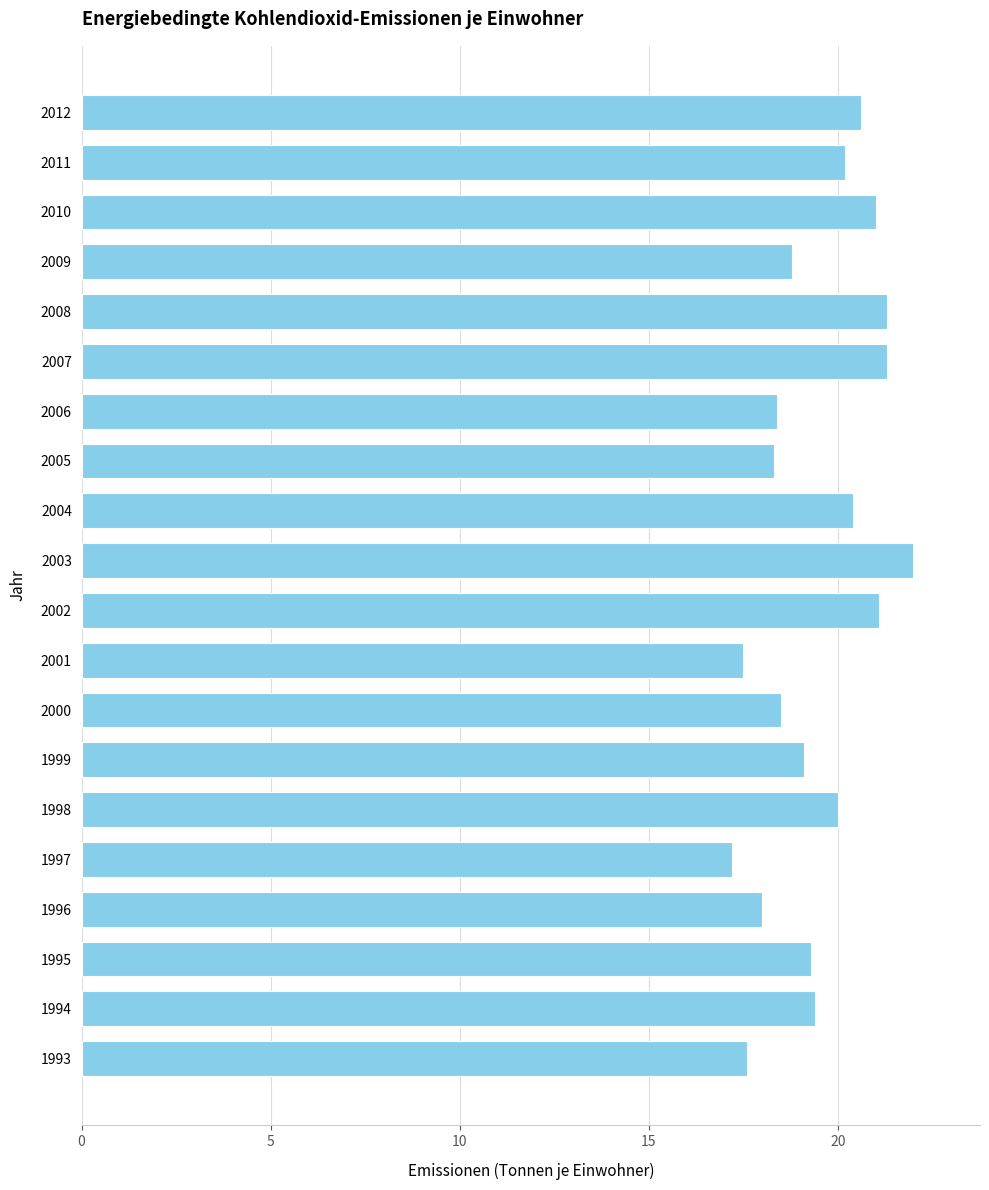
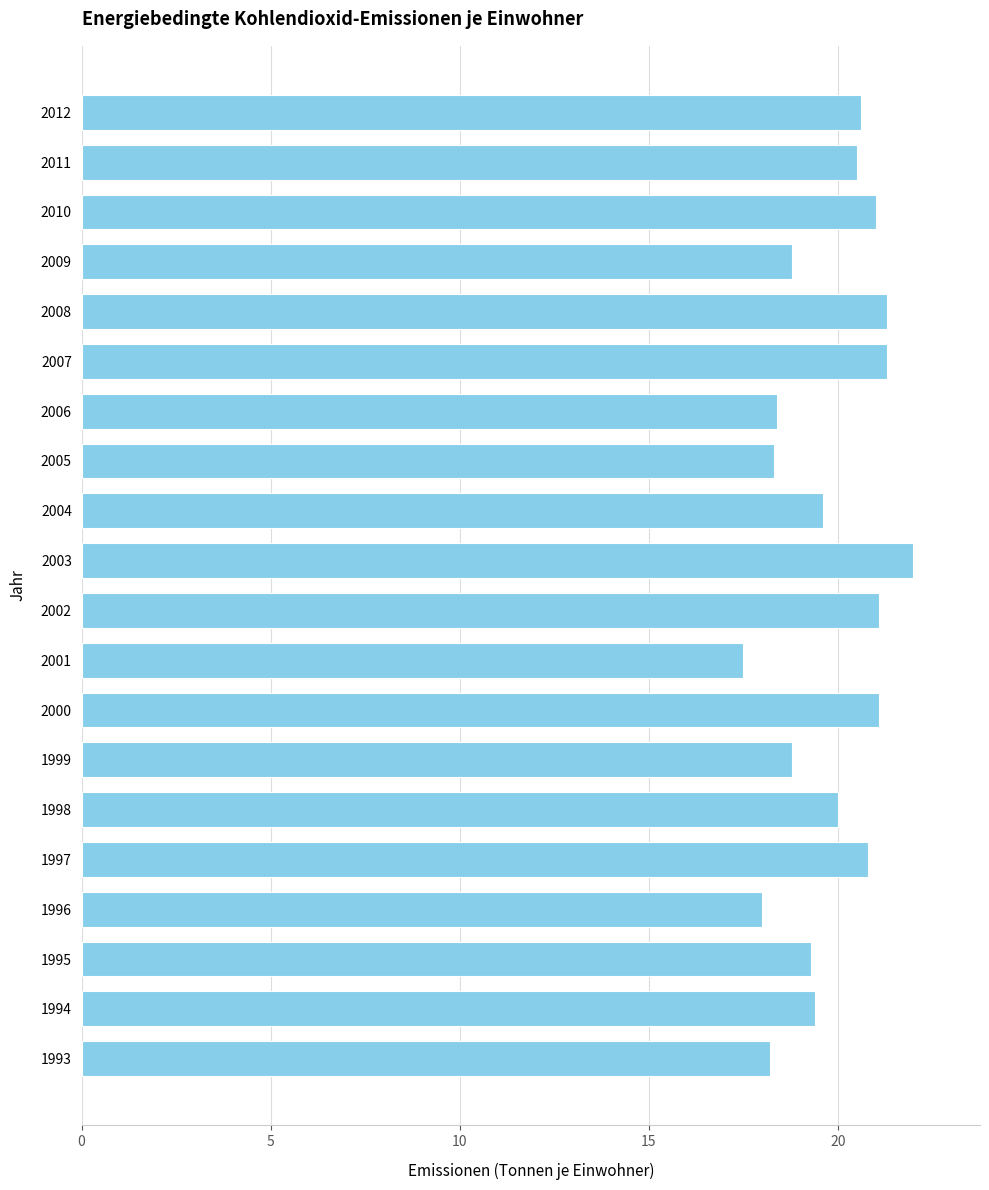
  {
    "2012": 20.6,
-   "2011": 20.2,
+   "2011": 20.5,
    "2010": 21.0,
    "2009": 18.8,
    "2008": 21.3,
    "2007": 21.3,
    "2006": 18.4,
    "2005": 18.3,
-   "2004": 20.4,
+   "2004": 19.6,
    "2003": 22.0,
    "2002": 21.1,
    "2001": 17.5,
-   "2000": 18.5,
-   "1999": 19.1,
+   "2000": 21.1,
+   "1999": 18.8,
    "1998": 20.0,
-   "1997": 17.2,
+   "1997": 20.8,
    "1996": 18.0,
    "1995": 19.3,
    "1994": 19.4,
-   "1993": 17.6
+   "1993": 18.2
  }
